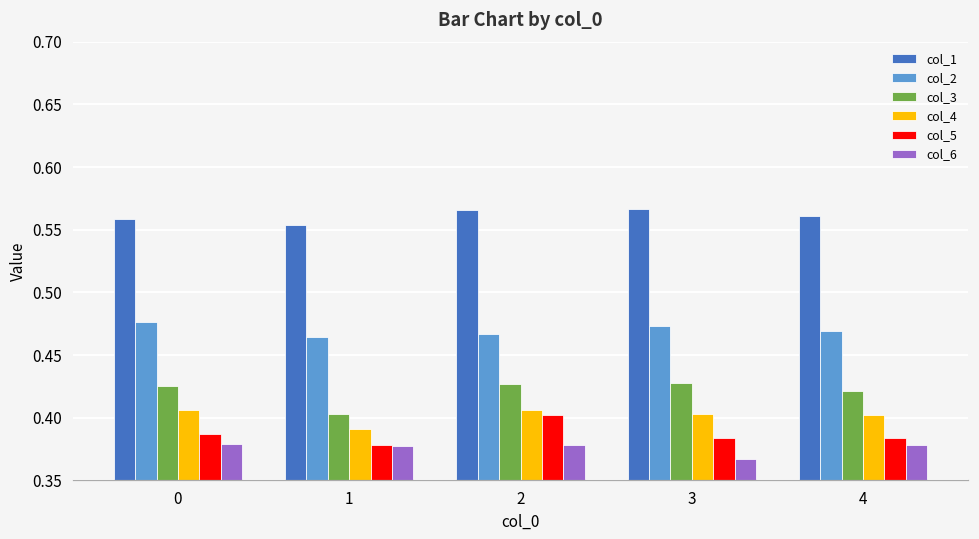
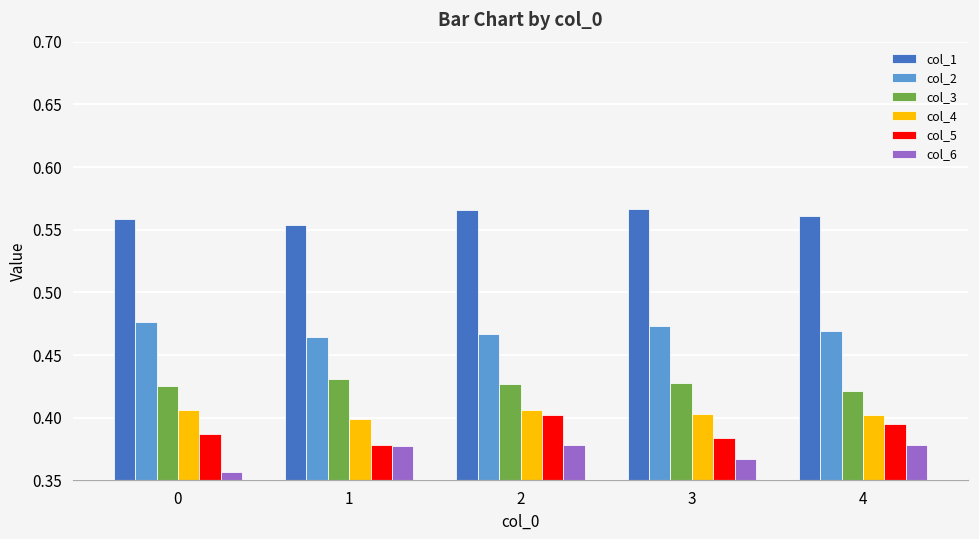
  {
    "col_3": {
      "0": 0.425,
-     "1": 0.403,
+     "1": 0.431,
      "2": 0.427,
      "3": 0.427,
      "4": 0.421
    },
    "col_4": {
      "0": 0.407,
-     "1": 0.391,
+     "1": 0.399,
      "2": 0.406,
      "3": 0.403,
      "4": 0.402
    },
    "col_5": {
      "0": 0.387,
      "1": 0.378,
      "2": 0.402,
      "3": 0.384,
-     "4": 0.384
+     "4": 0.395
    },
    "col_6": {
-     "0": 0.379,
+     "0": 0.357,
      "1": 0.377,
      "2": 0.378,
      "3": 0.367,
      "4": 0.379
    }
  }
